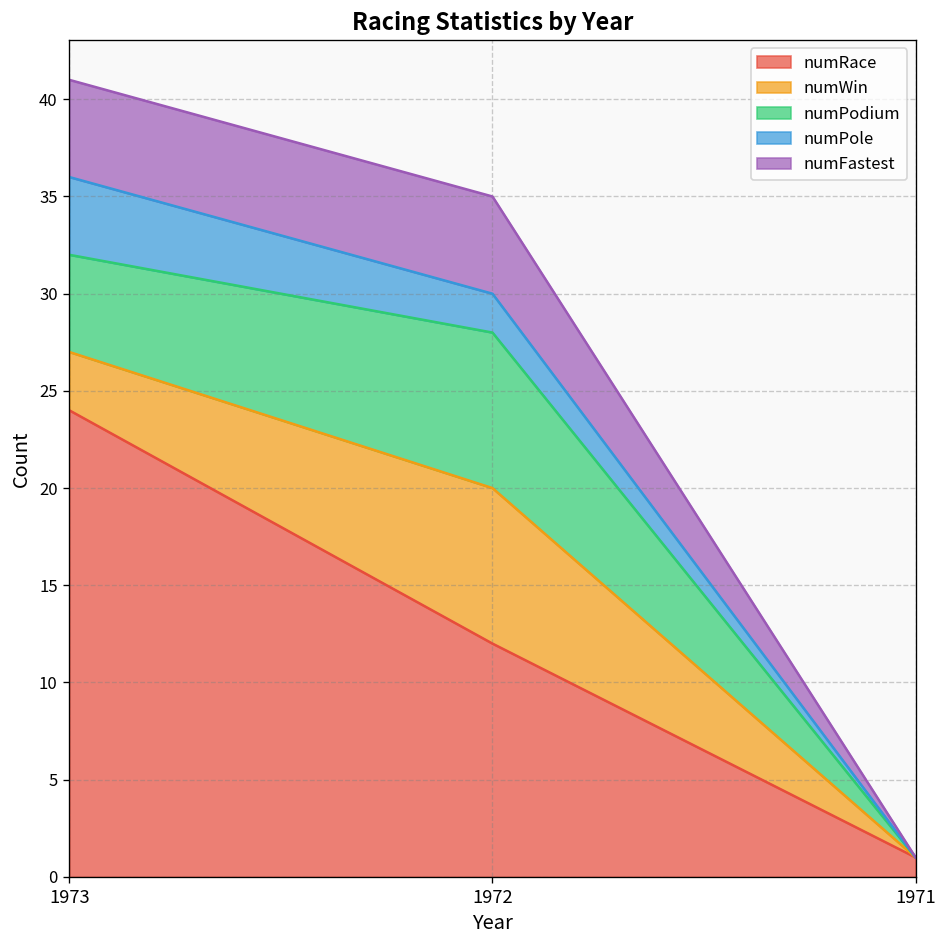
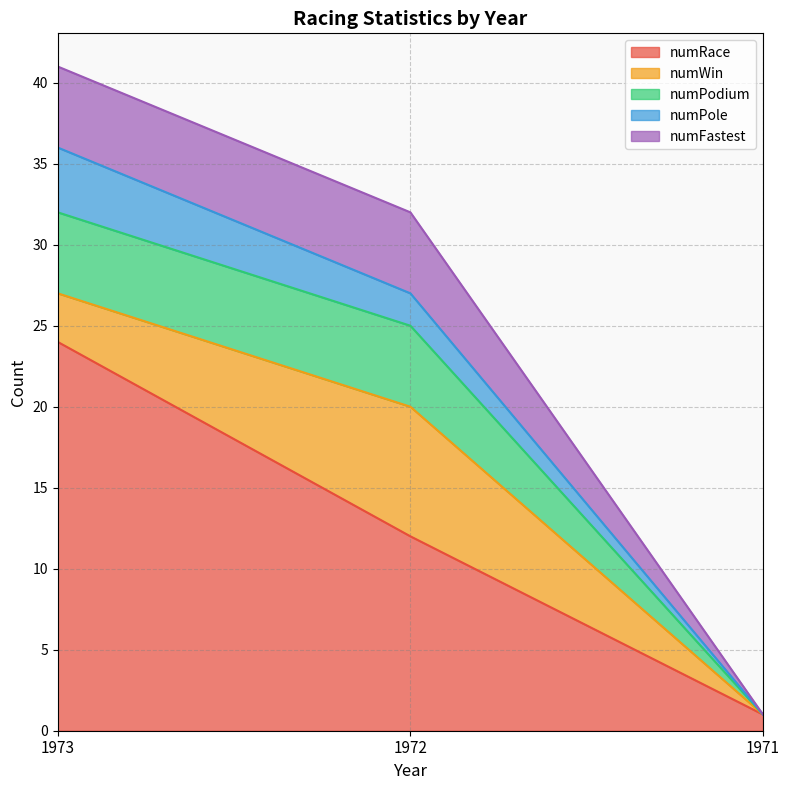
  {
    "numRace": {
      "1973": 24,
      "1972": 12
    },
    "numWin": {
      "1973": 3,
      "1972": 8
    },
    "numPodium": {
      "1973": 5,
-     "1972": 8
+     "1972": 5
    },
    "numPole": {
      "1973": 4,
      "1972": 2
    },
    "numFastest": {
      "1973": 5,
      "1972": 5
    }
  }
